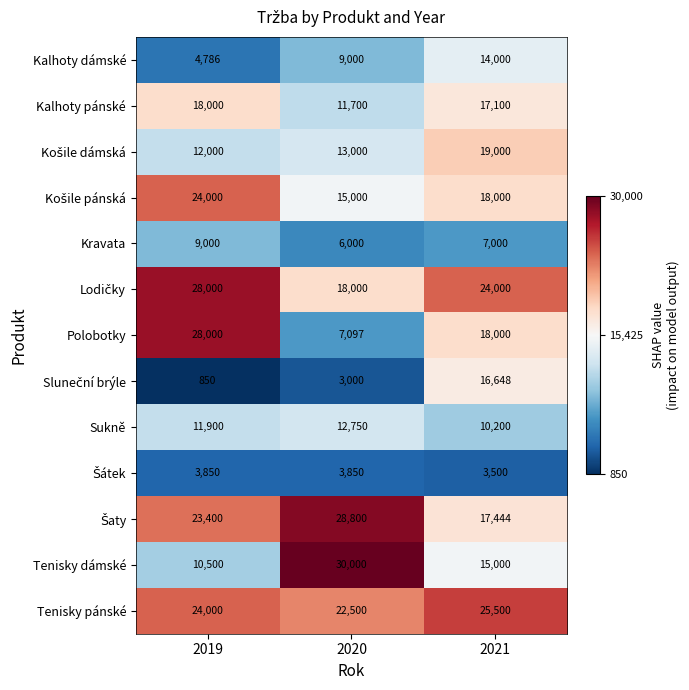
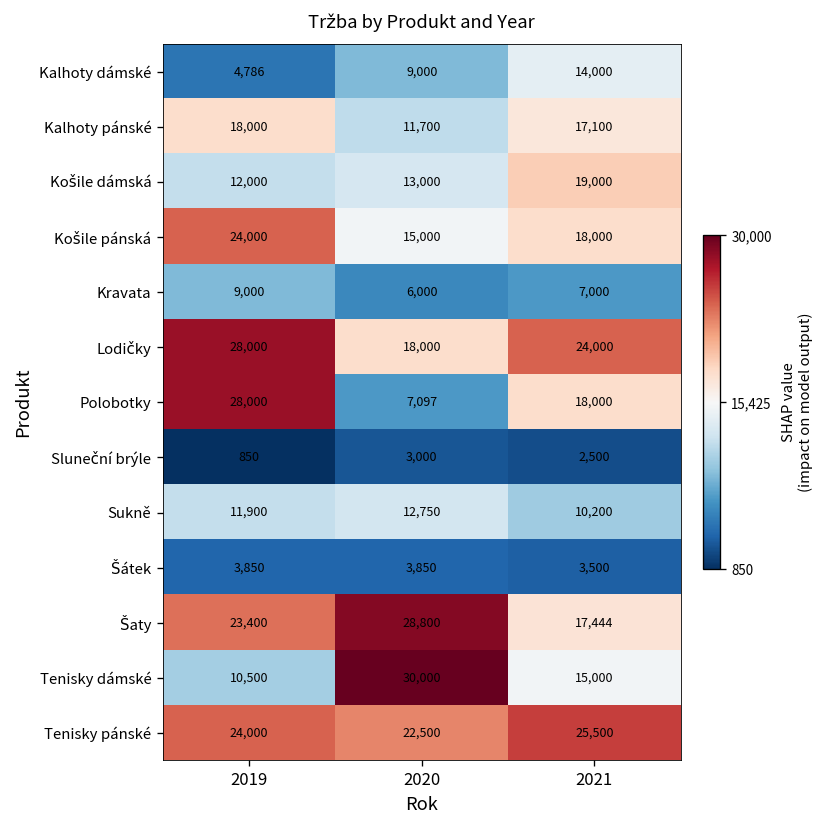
  {
    "Kalhoty dámské": {
      "2019": "4,786",
      "2020": "9,000",
      "2021": "14,000"
    },
    "Kalhoty pánské": {
      "2019": "18,000",
      "2020": "11,700",
      "2021": "17,100"
    },
    "Košile dámská": {
      "2019": "12,000",
      "2020": "13,000",
      "2021": "19,000"
    },
    "Košile pánská": {
      "2019": "24,000",
      "2020": "15,000",
      "2021": "18,000"
    },
    "Kravata": {
      "2019": "9,000",
      "2020": "6,000",
      "2021": "7,000"
    },
    "Lodičky": {
      "2019": "28,000",
      "2020": "18,000",
      "2021": "24,000"
    },
    "Polobotky": {
      "2019": "28,000",
      "2020": "7,097",
      "2021": "18,000"
    },
    "Sluneční brýle": {
      "2019": "850",
      "2020": "3,000",
-     "2021": "16,648"
+     "2021": "2,500"
    },
    "Sukně": {
      "2019": "11,900",
      "2020": "12,750",
      "2021": "10,200"
    },
    "Šátek": {
      "2019": "3,850",
      "2020": "3,850",
      "2021": "3,500"
    },
    "Šaty": {
      "2019": "23,400",
      "2020": "28,800",
      "2021": "17,444"
    },
    "Tenisky dámské": {
      "2019": "10,500",
      "2020": "30,000",
      "2021": "15,000"
    },
    "Tenisky pánské": {
      "2019": "24,000",
      "2020": "22,500",
      "2021": "25,500"
    }
  }
